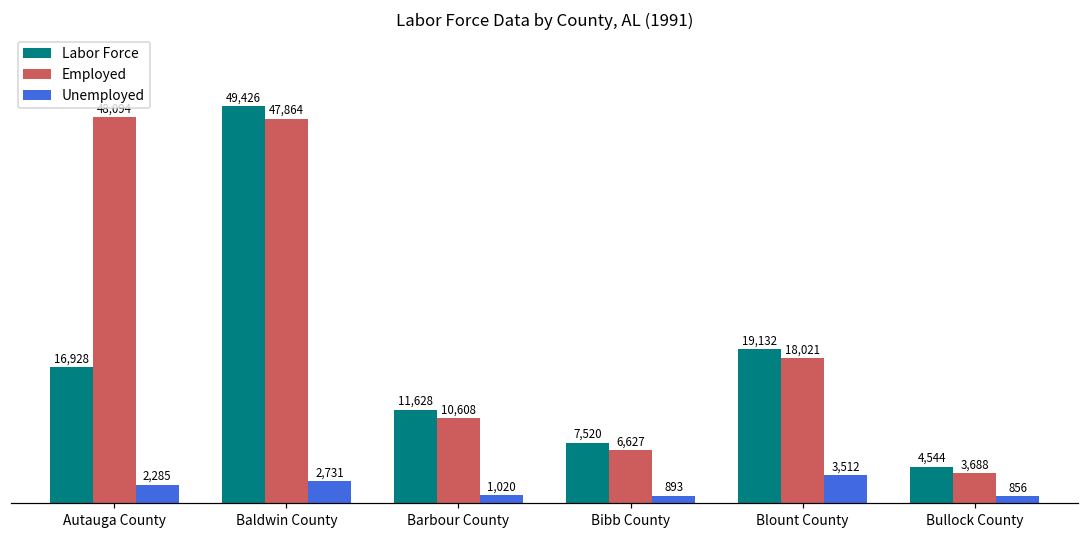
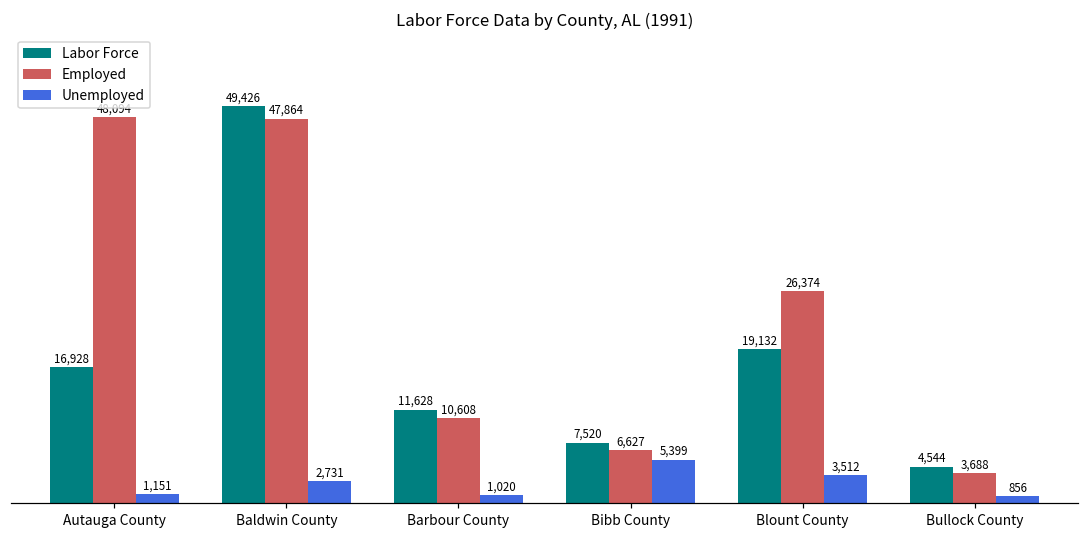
  {
    "Labor Force": {
      "Autauga County": "16,928",
      "Baldwin County": "49,426",
      "Barbour County": "11,628",
      "Bibb County": "7,520",
      "Blount County": "19,132",
      "Bullock County": "4,544"
    },
    "Employed": {
      "Baldwin County": "47,864",
      "Barbour County": "10,608",
      "Bibb County": "6,627",
-     "Blount County": "18,021",
+     "Blount County": "26,374",
      "Bullock County": "3,688"
    },
    "Unemployed": {
-     "Autauga County": "2,285",
+     "Autauga County": "1,151",
      "Baldwin County": "2,731",
      "Barbour County": "1,020",
-     "Bibb County": "893",
+     "Bibb County": "5,399",
      "Blount County": "3,512",
      "Bullock County": "856"
    }
  }
